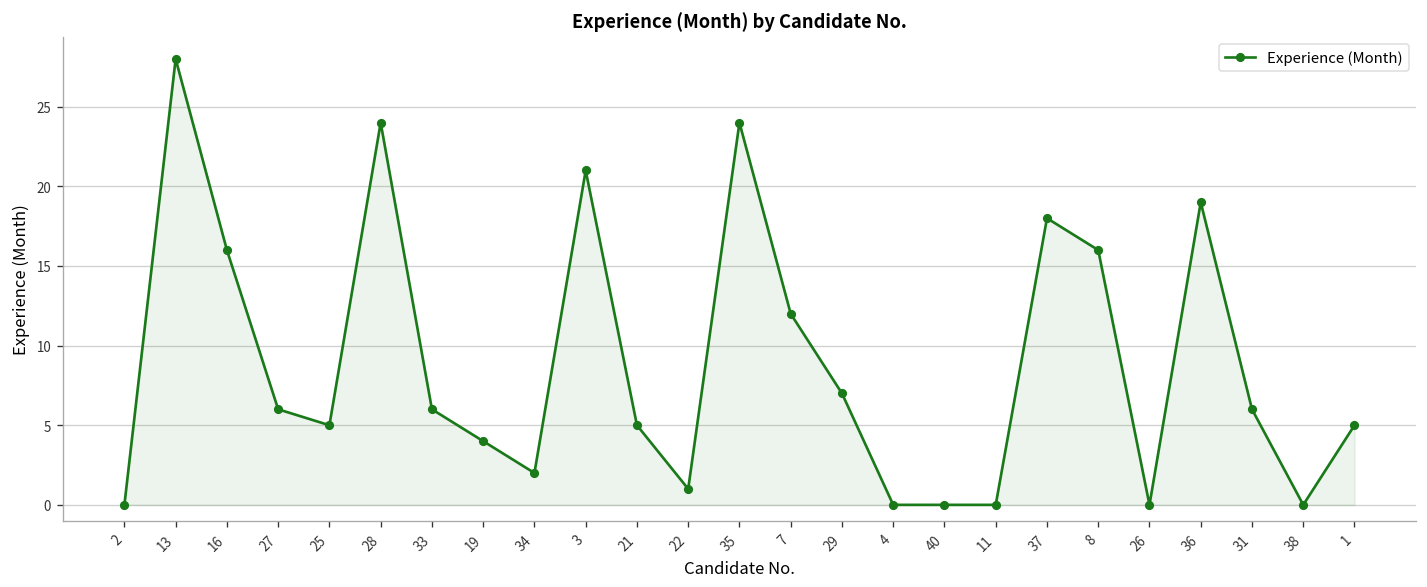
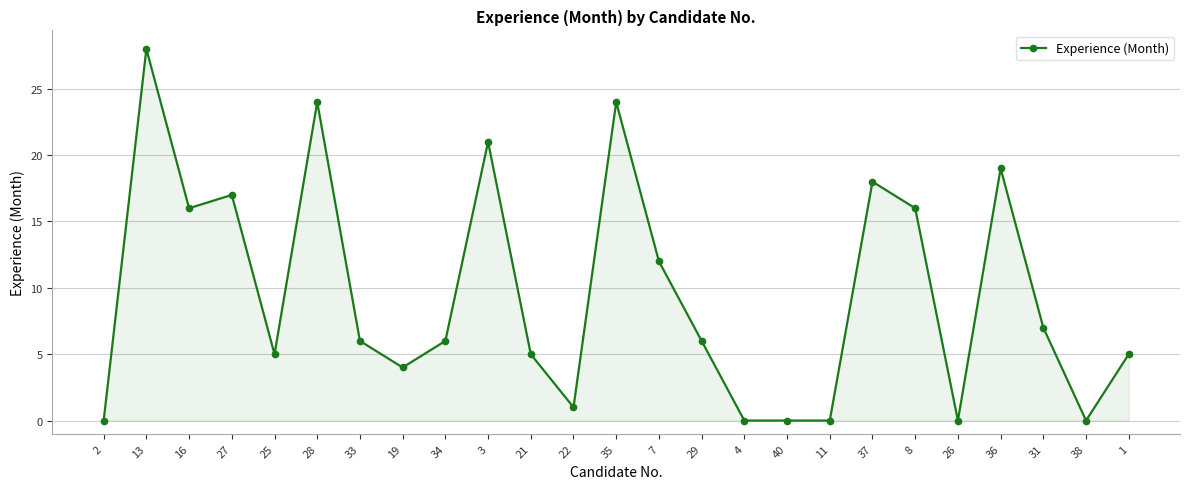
  {
    "2": 0,
    "13": 28,
    "16": 16,
-   "27": 6,
+   "27": 17,
    "25": 5,
    "28": 24,
    "33": 6,
    "19": 4,
-   "34": 2,
+   "34": 6,
    "3": 21,
    "21": 5,
    "22": 1,
    "35": 24,
    "7": 12,
-   "29": 7,
+   "29": 6,
    "4": 0,
    "40": 0,
    "11": 0,
    "37": 18,
    "8": 16,
    "26": 0,
    "36": 19,
-   "31": 6,
+   "31": 7,
    "38": 0,
    "1": 5
  }
